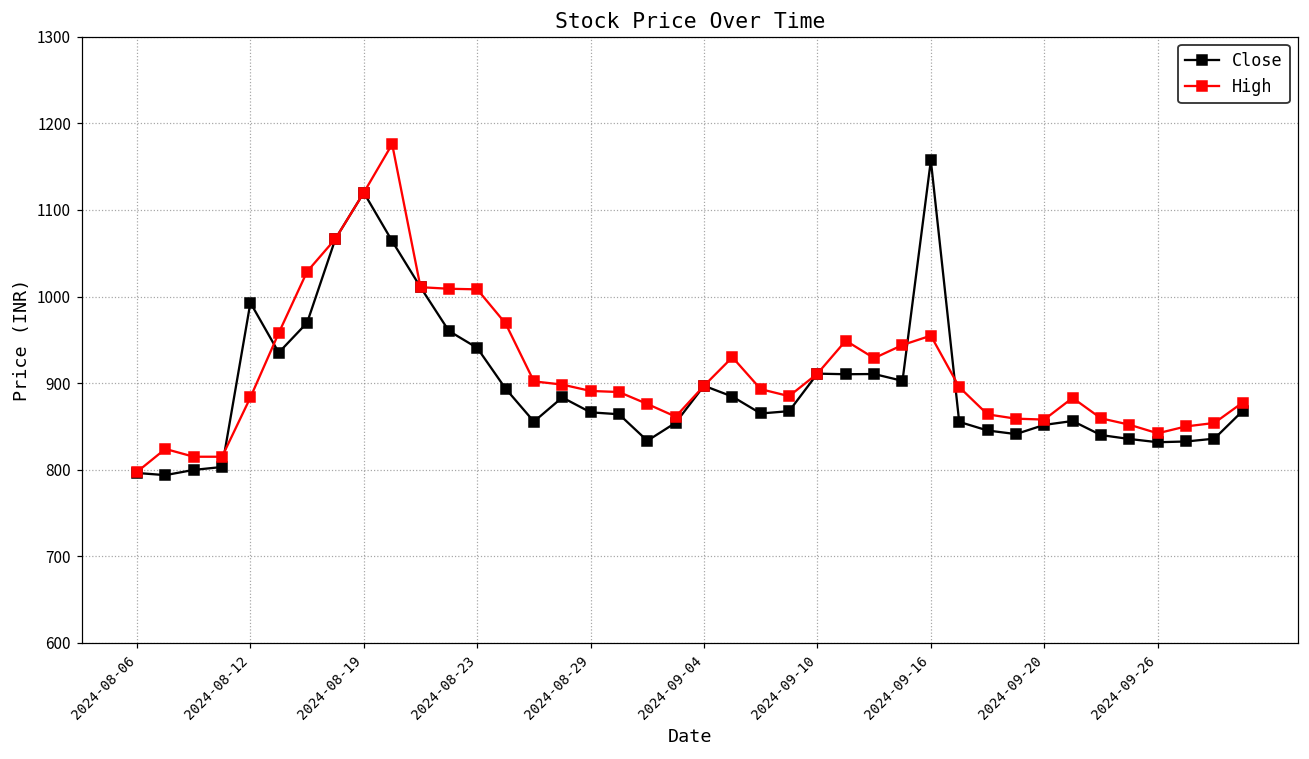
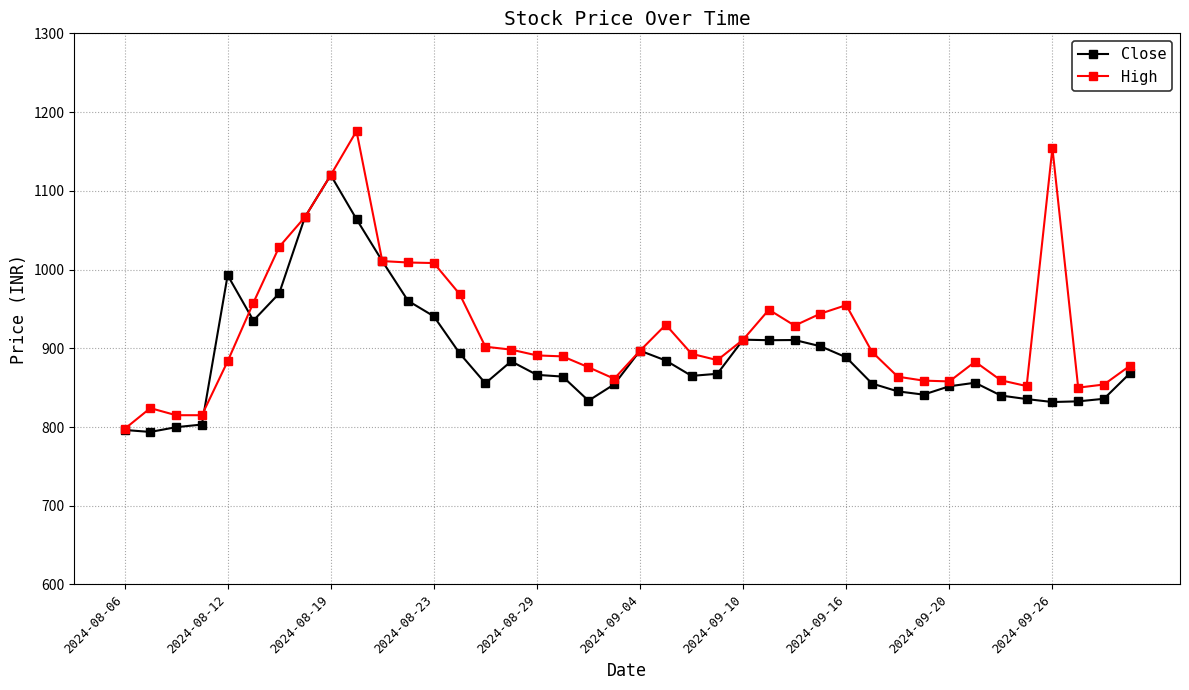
  {
    "Close": {
      "2024-08-12": 990,
      "2024-08-23": 940,
      "2024-08-29": 870,
-     "2024-09-16": 1160,
+     "2024-09-16": 890,
      "2024-09-20": 850,
      "2024-09-26": 830
    },
    "High": {
      "2024-08-12": 880,
      "2024-08-23": 1010,
      "2024-08-29": 890,
      "2024-09-16": 950,
      "2024-09-20": 860,
-     "2024-09-26": 840
+     "2024-09-26": 1150
    }
  }
